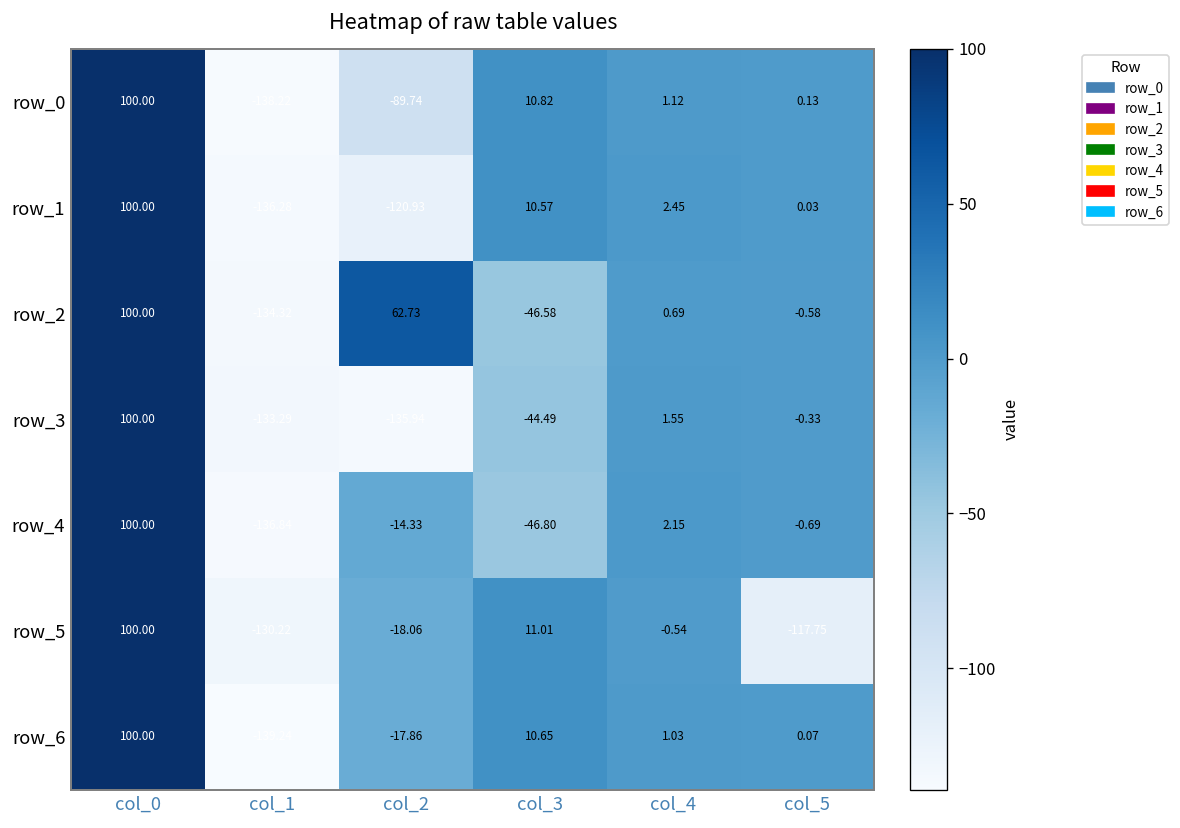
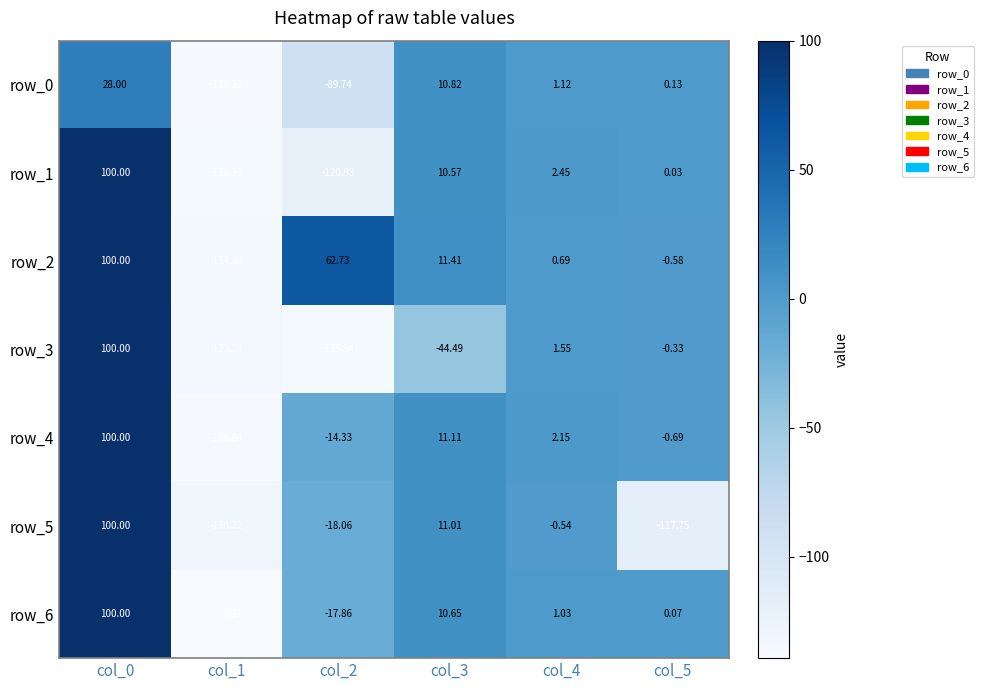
  {
    "row_0": {
-     "col_0": 100.00,
+     "col_0": 28.00,
      "col_2": -89.74,
      "col_3": 10.82,
      "col_4": 1.12,
      "col_5": 0.13
    },
    "row_1": {
      "col_0": 100.00,
      "col_3": 10.57,
      "col_4": 2.45,
      "col_5": 0.03
    },
    "row_2": {
      "col_0": 100.00,
      "col_2": 62.73,
-     "col_3": -46.58,
+     "col_3": 11.41,
      "col_4": 0.69,
      "col_5": -0.58
    },
    "row_3": {
      "col_0": 100.00,
      "col_3": -44.49,
      "col_4": 1.55,
      "col_5": -0.33
    },
    "row_4": {
      "col_0": 100.00,
      "col_2": -14.33,
-     "col_3": -46.80,
+     "col_3": 11.11,
      "col_4": 2.15,
      "col_5": -0.69
    },
    "row_5": {
      "col_0": 100.00,
      "col_2": -18.06,
      "col_3": 11.01,
      "col_4": -0.54
    },
    "row_6": {
      "col_0": 100.00,
      "col_2": -17.86,
      "col_3": 10.65,
      "col_4": 1.03,
      "col_5": 0.07
    }
  }
